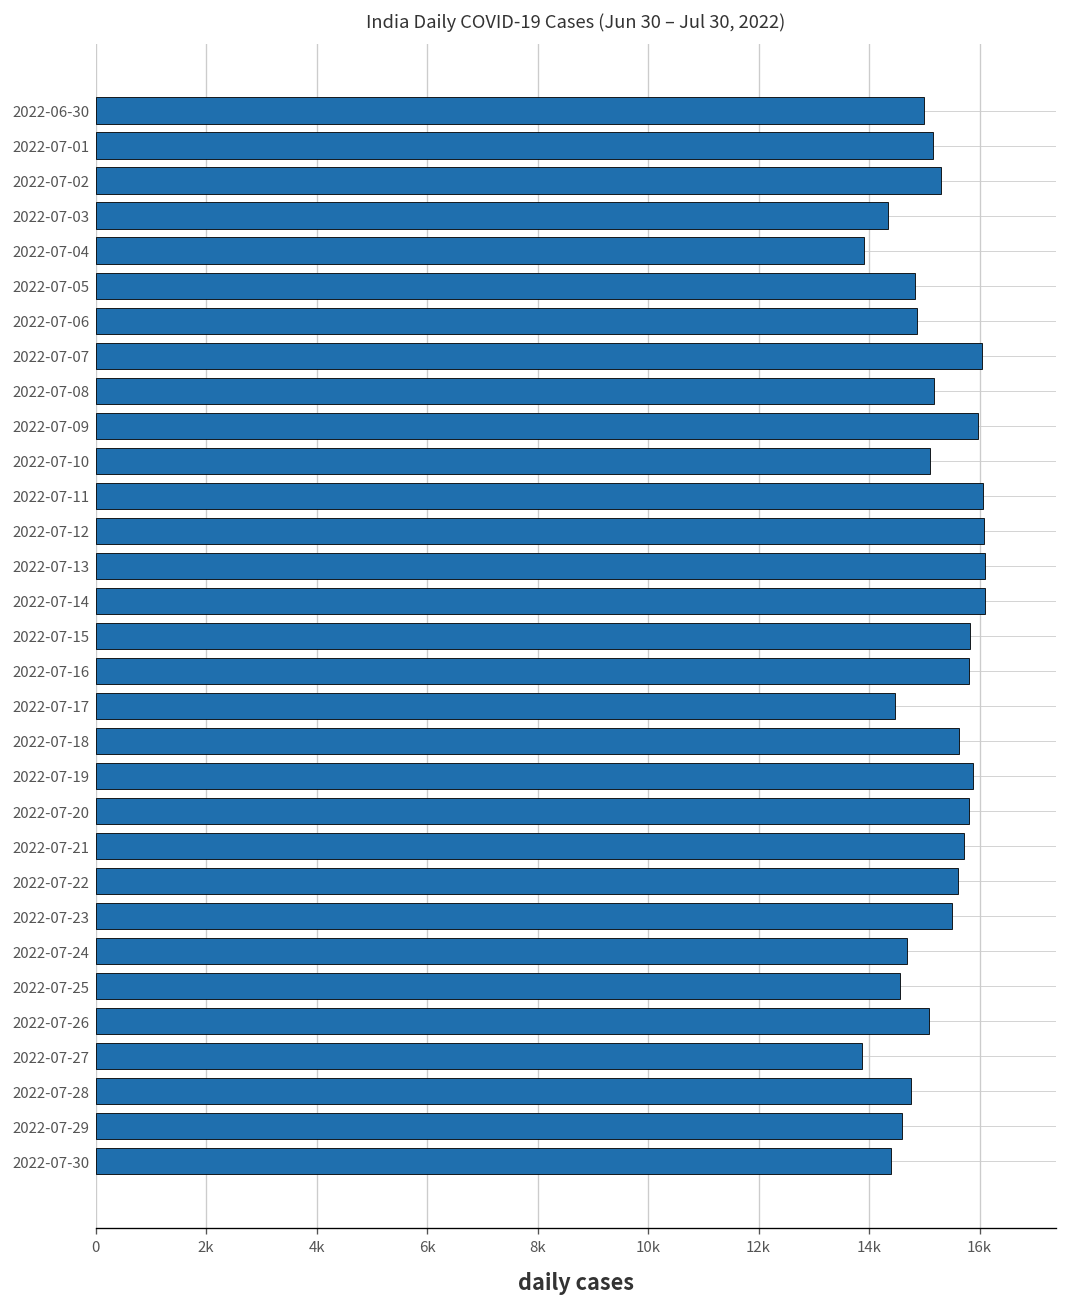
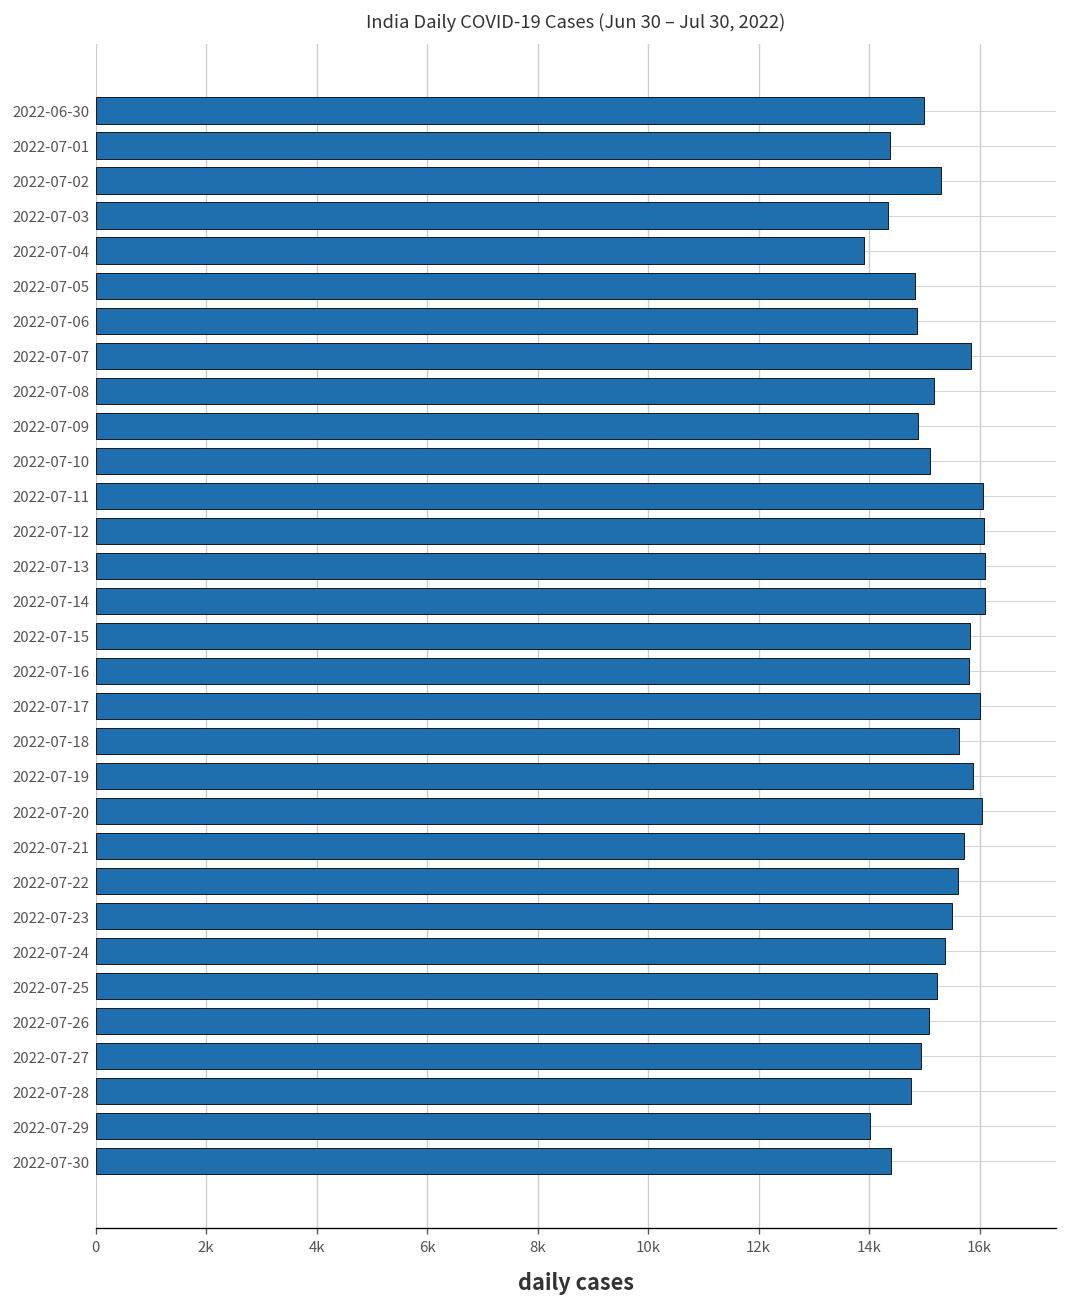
  {
    "2022-06-30": 15000,
-   "2022-07-01": 15200,
+   "2022-07-01": 14400,
    "2022-07-02": 15300,
    "2022-07-03": 14300,
    "2022-07-04": 13900,
    "2022-07-05": 14800,
    "2022-07-06": 14900,
-   "2022-07-07": 16000,
+   "2022-07-07": 15800,
    "2022-07-08": 15200,
-   "2022-07-09": 16000,
+   "2022-07-09": 14900,
    "2022-07-10": 15100,
    "2022-07-11": 16100,
    "2022-07-12": 16100,
    "2022-07-13": 16100,
    "2022-07-14": 16100,
    "2022-07-15": 15800,
    "2022-07-16": 15800,
-   "2022-07-17": 14500,
+   "2022-07-17": 16000,
    "2022-07-18": 15600,
    "2022-07-19": 15900,
-   "2022-07-20": 15800,
+   "2022-07-20": 16000,
    "2022-07-21": 15700,
    "2022-07-22": 15600,
    "2022-07-23": 15500,
-   "2022-07-24": 14700,
-   "2022-07-25": 14600,
+   "2022-07-24": 15400,
+   "2022-07-25": 15200,
    "2022-07-26": 15100,
-   "2022-07-27": 13900,
+   "2022-07-27": 14900,
    "2022-07-28": 14800,
-   "2022-07-29": 14600,
+   "2022-07-29": 14000,
    "2022-07-30": 14400
  }
